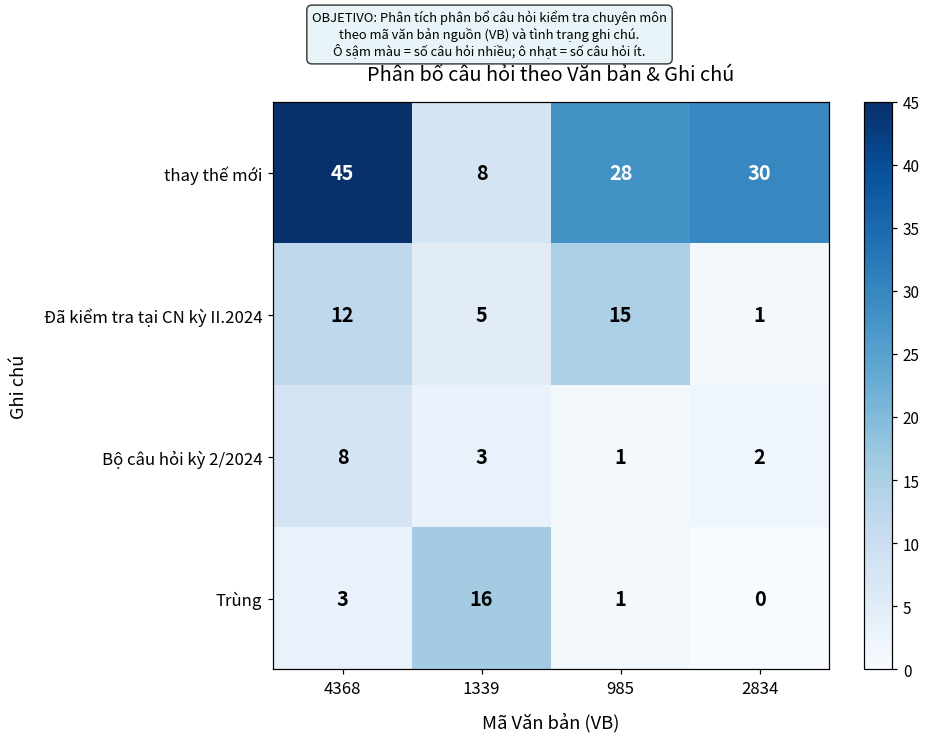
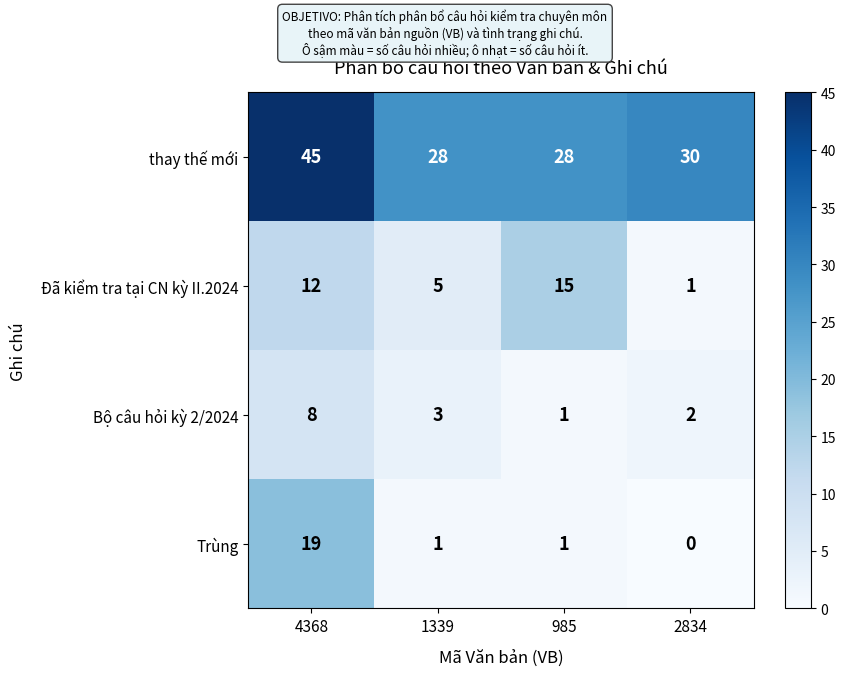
  {
    "thay thế mới": {
      "4368": 45,
-     "1339": 8,
+     "1339": 28,
      "985": 28,
      "2834": 30
    },
    "Đã kiểm tra tại CN kỳ II.2024": {
      "4368": 12,
      "1339": 5,
      "985": 15,
      "2834": 1
    },
    "Bộ câu hỏi kỳ 2/2024": {
      "4368": 8,
      "1339": 3,
      "985": 1,
      "2834": 2
    },
    "Trùng": {
-     "4368": 3,
-     "1339": 16,
+     "4368": 19,
+     "1339": 1,
      "985": 1,
      "2834": 0
    }
  }
